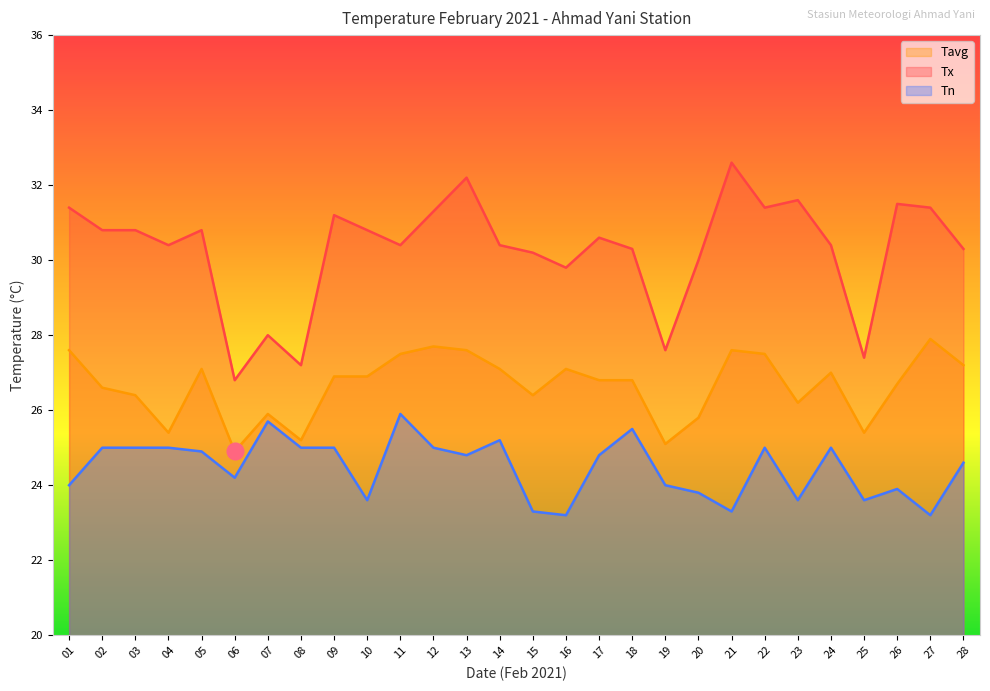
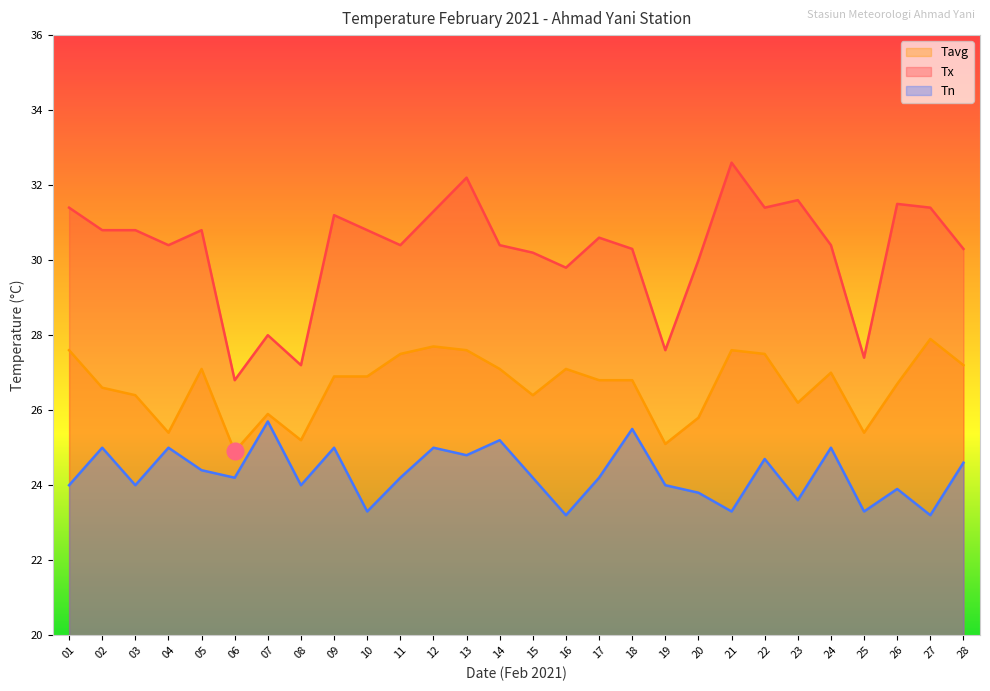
  {
    "Tn": {
      "01": 24.0,
      "02": 25.0,
-     "03": 25,
+     "03": 24,
      "04": 25.0,
-     "05": 24.9,
+     "05": 24.4,
      "06": 24.2,
      "07": 25.7,
-     "08": 25,
+     "08": 24,
      "09": 25.0,
-     "10": 23.6,
-     "11": 25.9,
+     "10": 23.3,
+     "11": 24.2,
      "12": 25.0,
      "13": 24.8,
      "14": 25.2,
-     "15": 23.3,
+     "15": 24.2,
      "16": 23.2,
-     "17": 24.8,
+     "17": 24.2,
      "18": 25.5,
      "19": 24.0,
      "20": 23.8,
      "21": 23.3,
-     "22": 25.0,
+     "22": 24.7,
      "23": 23.6,
      "24": 25.0,
-     "25": 23.6,
+     "25": 23.3,
      "26": 23.9,
      "27": 23.2,
      "28": 24.6
    }
  }
